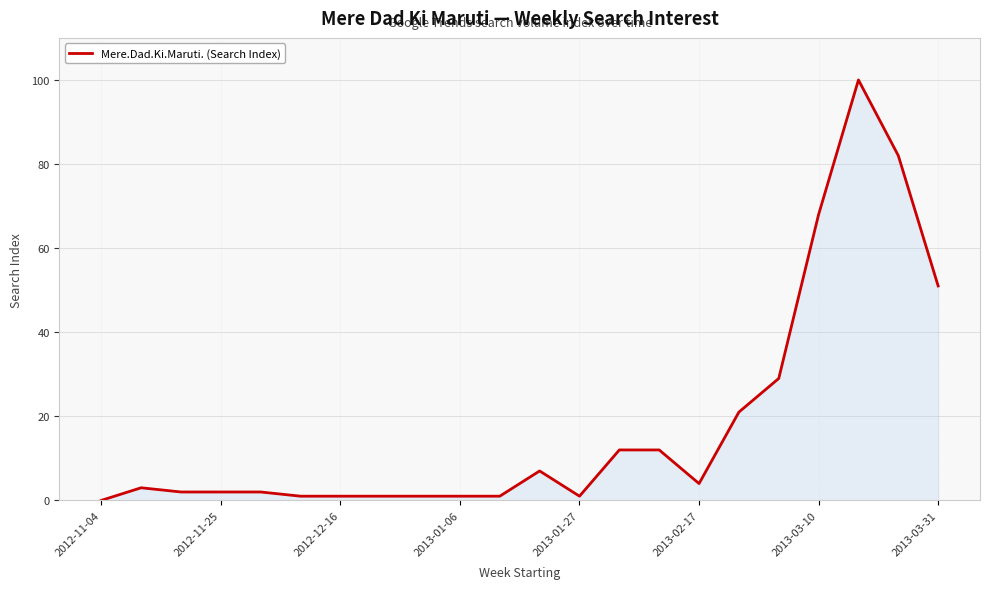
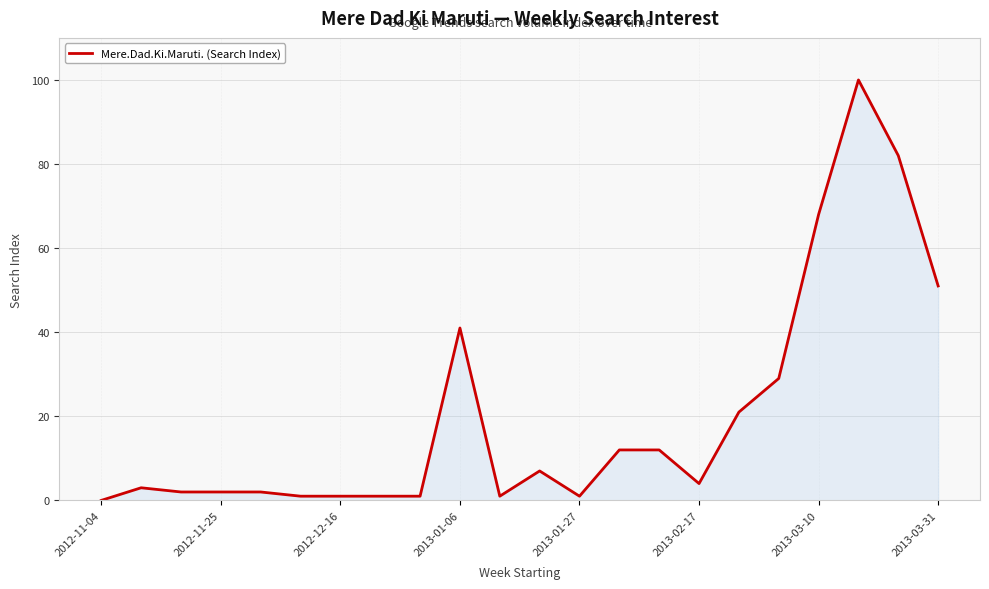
  {
    "2012-11-04": 0,
    "2012-11-25": 2,
    "2012-12-16": 1,
-   "2013-01-06": 1,
+   "2013-01-06": 41,
    "2013-01-27": 1,
    "2013-02-17": 4,
    "2013-03-10": 68,
    "2013-03-31": 51
  }
